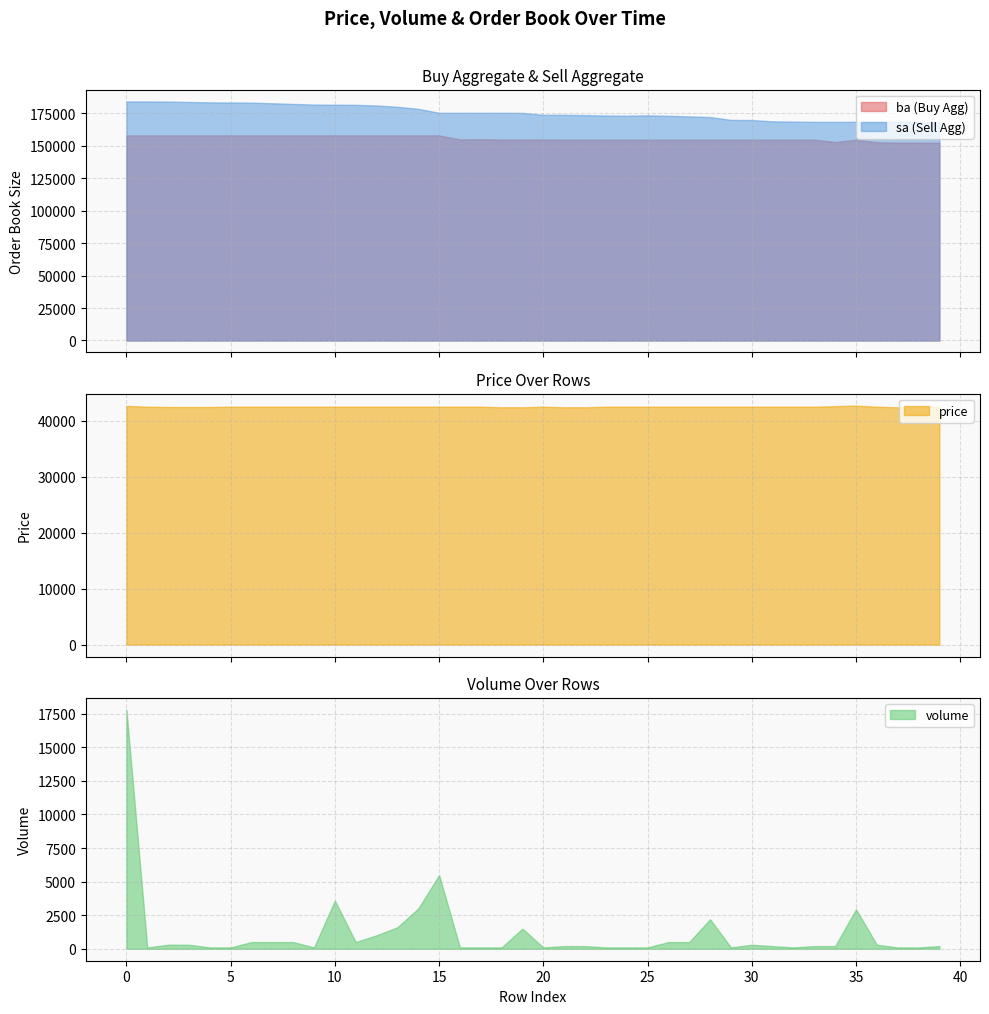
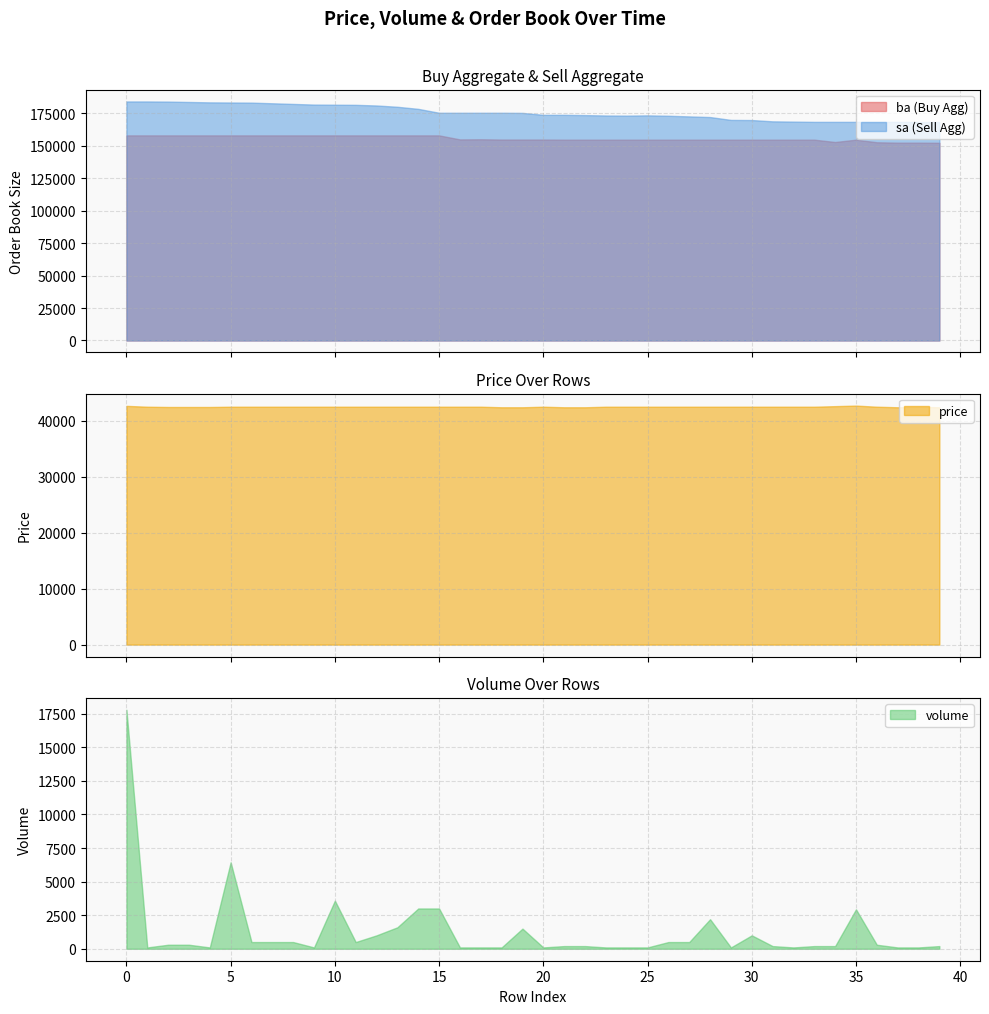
  {
    "Volume Over Rows": {
      "0": 17800,
-     "5": 100,
+     "5": 6400,
      "10": 3600,
-     "15": 5500,
-     "30": 300,
+     "15": 3000,
+     "30": 1000,
      "35": 2900
    }
  }
